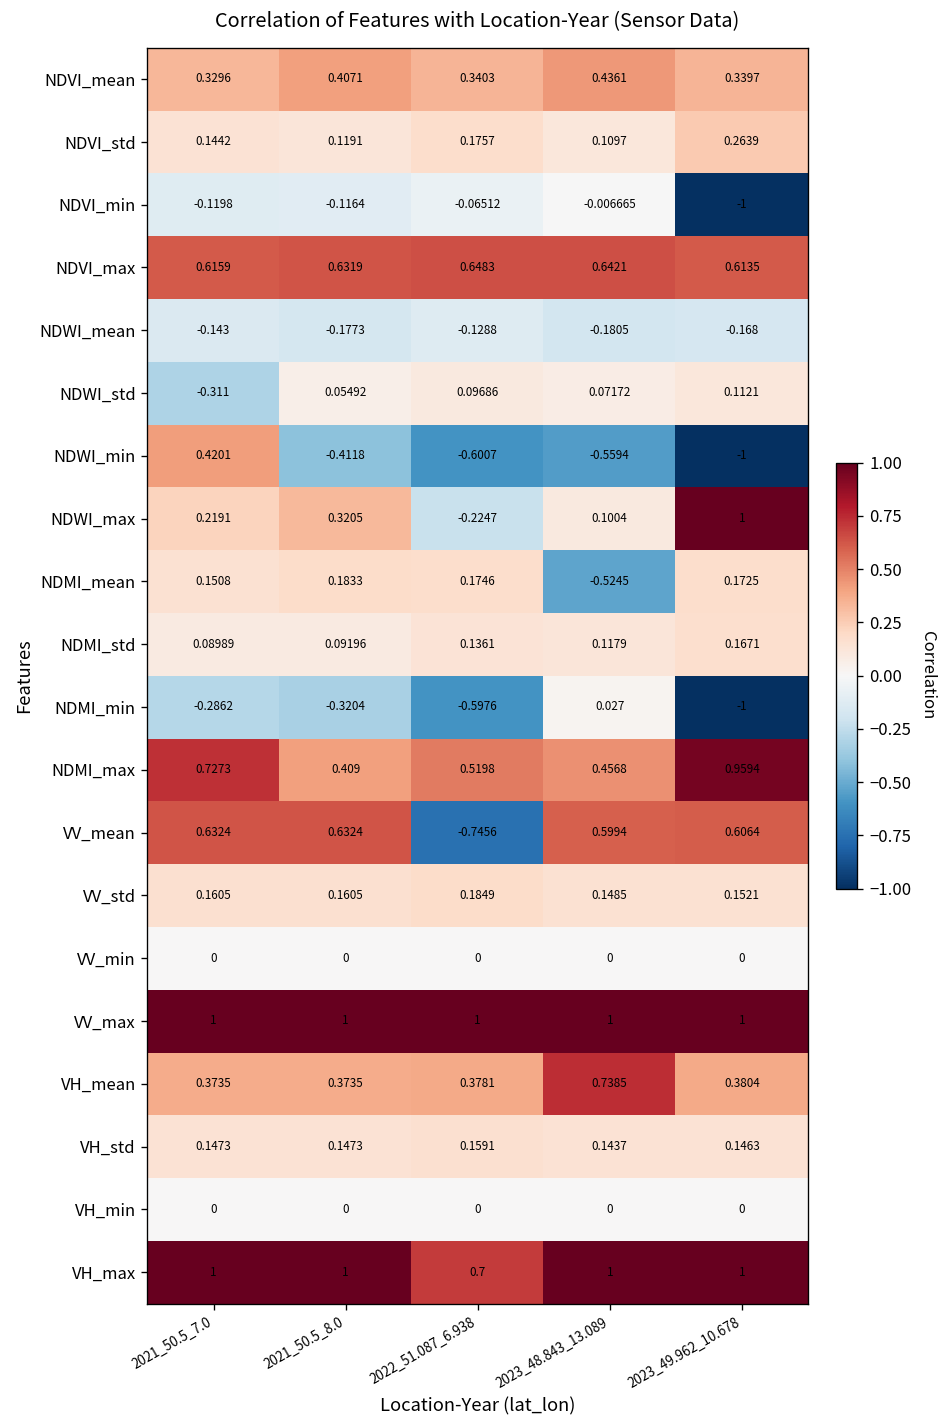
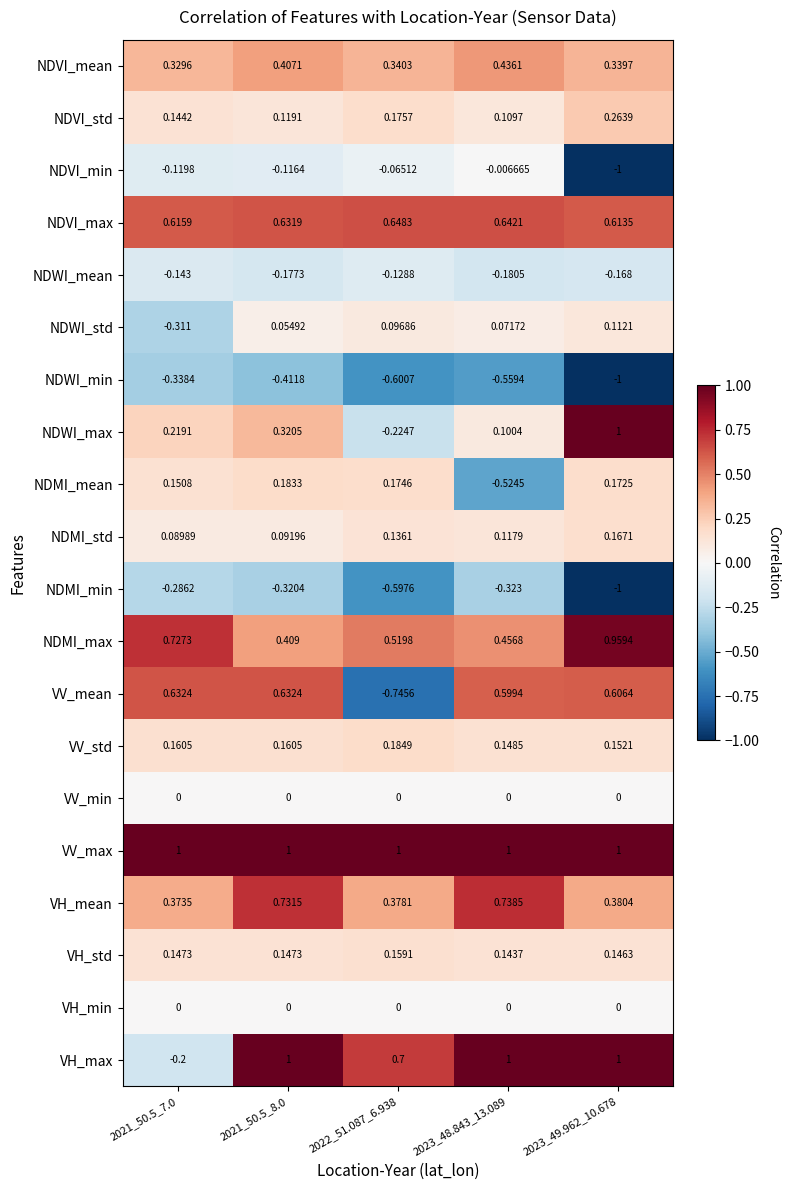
  {
    "NDVI_mean": {
      "2021_50.5_7.0": 0.3296,
      "2021_50.5_8.0": 0.4071,
      "2022_51.087_6.938": 0.3403,
      "2023_48.843_13.089": 0.4361,
      "2023_49.962_10.678": 0.3397
    },
    "NDVI_std": {
      "2021_50.5_7.0": 0.1442,
      "2021_50.5_8.0": 0.1191,
      "2022_51.087_6.938": 0.1757,
      "2023_48.843_13.089": 0.1097,
      "2023_49.962_10.678": 0.2639
    },
    "NDVI_min": {
      "2021_50.5_7.0": -0.1198,
      "2021_50.5_8.0": -0.1164,
      "2022_51.087_6.938": -0.06512,
      "2023_48.843_13.089": -0.006665,
      "2023_49.962_10.678": -1
    },
    "NDVI_max": {
      "2021_50.5_7.0": 0.6159,
      "2021_50.5_8.0": 0.6319,
      "2022_51.087_6.938": 0.6483,
      "2023_48.843_13.089": 0.6421,
      "2023_49.962_10.678": 0.6135
    },
    "NDWI_mean": {
      "2021_50.5_7.0": -0.143,
      "2021_50.5_8.0": -0.1773,
      "2022_51.087_6.938": -0.1288,
      "2023_48.843_13.089": -0.1805,
      "2023_49.962_10.678": -0.168
    },
    "NDWI_std": {
      "2021_50.5_7.0": -0.311,
      "2021_50.5_8.0": 0.05492,
      "2022_51.087_6.938": 0.09686,
      "2023_48.843_13.089": 0.07172,
      "2023_49.962_10.678": 0.1121
    },
    "NDWI_min": {
-     "2021_50.5_7.0": 0.4201,
+     "2021_50.5_7.0": -0.3384,
      "2021_50.5_8.0": -0.4118,
      "2022_51.087_6.938": -0.6007,
      "2023_48.843_13.089": -0.5594,
      "2023_49.962_10.678": -1
    },
    "NDWI_max": {
      "2021_50.5_7.0": 0.2191,
      "2021_50.5_8.0": 0.3205,
      "2022_51.087_6.938": -0.2247,
      "2023_48.843_13.089": 0.1004,
      "2023_49.962_10.678": 1
    },
    "NDMI_mean": {
      "2021_50.5_7.0": 0.1508,
      "2021_50.5_8.0": 0.1833,
      "2022_51.087_6.938": 0.1746,
      "2023_48.843_13.089": -0.5245,
      "2023_49.962_10.678": 0.1725
    },
    "NDMI_std": {
      "2021_50.5_7.0": 0.08989,
      "2021_50.5_8.0": 0.09196,
      "2022_51.087_6.938": 0.1361,
      "2023_48.843_13.089": 0.1179,
      "2023_49.962_10.678": 0.1671
    },
    "NDMI_min": {
      "2021_50.5_7.0": -0.2862,
      "2021_50.5_8.0": -0.3204,
      "2022_51.087_6.938": -0.5976,
-     "2023_48.843_13.089": 0.027,
+     "2023_48.843_13.089": -0.323,
      "2023_49.962_10.678": -1
    },
    "NDMI_max": {
      "2021_50.5_7.0": 0.7273,
      "2021_50.5_8.0": 0.409,
      "2022_51.087_6.938": 0.5198,
      "2023_48.843_13.089": 0.4568,
      "2023_49.962_10.678": 0.9594
    },
    "VV_mean": {
      "2021_50.5_7.0": 0.6324,
      "2021_50.5_8.0": 0.6324,
      "2022_51.087_6.938": -0.7456,
      "2023_48.843_13.089": 0.5994,
      "2023_49.962_10.678": 0.6064
    },
    "VV_std": {
      "2021_50.5_7.0": 0.1605,
      "2021_50.5_8.0": 0.1605,
      "2022_51.087_6.938": 0.1849,
      "2023_48.843_13.089": 0.1485,
      "2023_49.962_10.678": 0.1521
    },
    "VV_min": {
      "2021_50.5_7.0": 0,
      "2021_50.5_8.0": 0,
      "2022_51.087_6.938": 0,
      "2023_48.843_13.089": 0,
      "2023_49.962_10.678": 0
    },
    "VV_max": {
      "2021_50.5_7.0": 1,
      "2021_50.5_8.0": 1,
      "2022_51.087_6.938": 1,
      "2023_48.843_13.089": 1,
      "2023_49.962_10.678": 1
    },
    "VH_mean": {
      "2021_50.5_7.0": 0.3735,
-     "2021_50.5_8.0": 0.3735,
+     "2021_50.5_8.0": 0.7315,
      "2022_51.087_6.938": 0.3781,
      "2023_48.843_13.089": 0.7385,
      "2023_49.962_10.678": 0.3804
    },
    "VH_std": {
      "2021_50.5_7.0": 0.1473,
      "2021_50.5_8.0": 0.1473,
      "2022_51.087_6.938": 0.1591,
      "2023_48.843_13.089": 0.1437,
      "2023_49.962_10.678": 0.1463
    },
    "VH_min": {
      "2021_50.5_7.0": 0,
      "2021_50.5_8.0": 0,
      "2022_51.087_6.938": 0,
      "2023_48.843_13.089": 0,
      "2023_49.962_10.678": 0
    },
    "VH_max": {
-     "2021_50.5_7.0": 1,
+     "2021_50.5_7.0": -0.2,
      "2021_50.5_8.0": 1,
      "2022_51.087_6.938": 0.7,
      "2023_48.843_13.089": 1,
      "2023_49.962_10.678": 1
    }
  }
